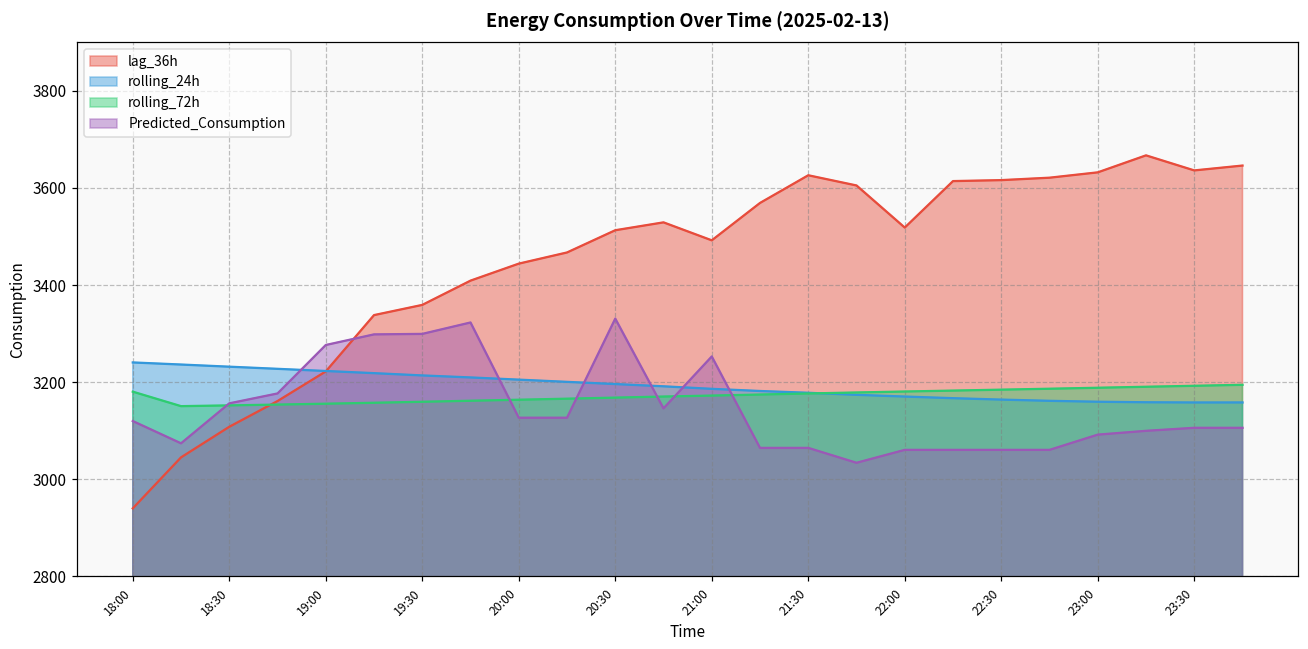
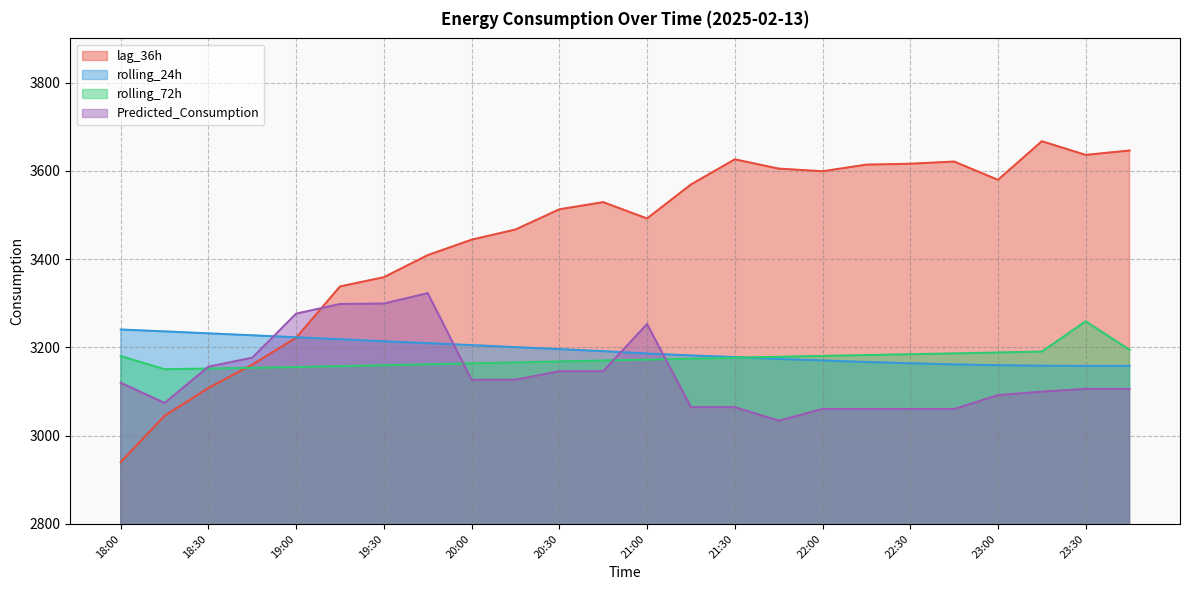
  {
    "lag_36h": {
      "18:00": 2940,
      "18:30": 3110,
      "19:30": 3360,
      "20:00": 3440,
      "20:30": 3510,
      "21:00": 3490,
      "21:30": 3630,
-     "22:00": 3520,
+     "22:00": 3600,
      "22:30": 3620,
-     "23:00": 3630,
+     "23:00": 3580,
      "23:30": 3640
    },
    "rolling_24h": {
      "18:00": 3240,
      "18:30": 3230,
      "19:30": 3210,
      "20:00": 3210,
      "20:30": 3200,
      "21:00": 3190,
      "22:00": 3170,
      "22:30": 3160,
      "23:00": 3160,
      "23:30": 3160
    },
    "rolling_72h": {
      "18:00": 3180,
      "19:00": 3160,
      "19:30": 3160,
      "20:00": 3160,
      "20:30": 3170,
      "21:00": 3170,
      "22:00": 3180,
      "22:30": 3180,
      "23:00": 3190,
-     "23:30": 3190
+     "23:30": 3260
    },
    "Predicted_Consumption": {
      "18:00": 3120,
      "19:00": 3280,
      "19:30": 3300,
      "20:00": 3130,
-     "20:30": 3330,
+     "20:30": 3150,
      "21:00": 3250,
      "21:30": 3060,
      "22:00": 3060,
      "22:30": 3060,
      "23:00": 3090,
      "23:30": 3110
    }
  }
